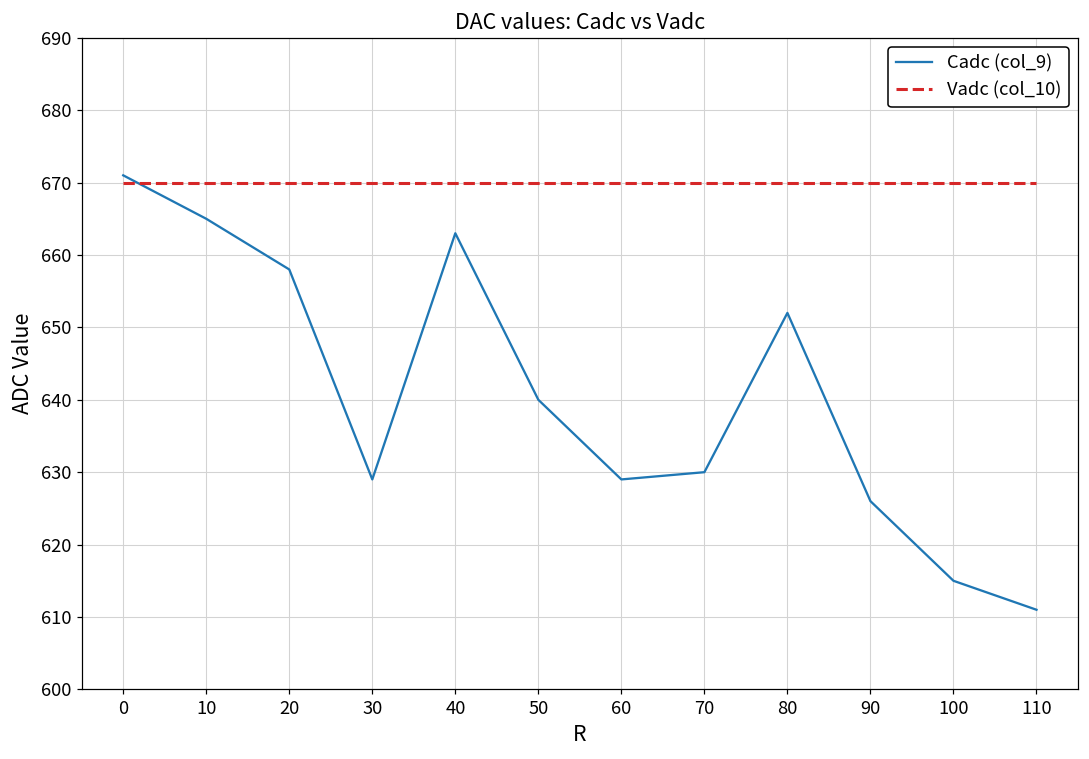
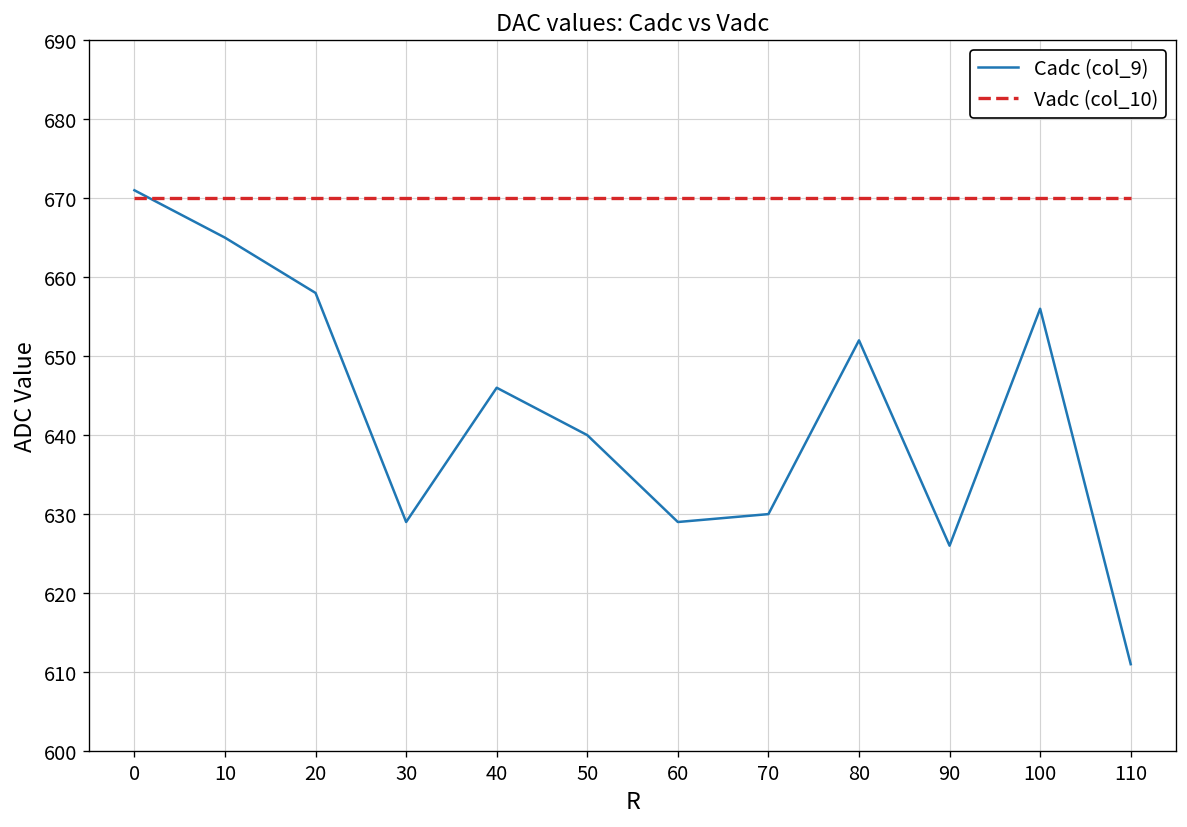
  {
    "Cadc (col_9)": {
      "0": 671,
      "10": 665,
      "20": 658,
      "30": 629,
-     "40": 663,
+     "40": 646,
      "50": 640,
      "60": 629,
      "70": 630,
      "80": 652,
      "90": 626,
-     "100": 615,
+     "100": 656,
      "110": 611
    },
    "Vadc (col_10)": {
      "0": 670,
      "10": 670,
      "20": 670,
      "30": 670,
      "40": 670,
      "50": 670,
      "60": 670,
      "70": 670,
      "80": 670,
      "90": 670,
      "100": 670,
      "110": 670
    }
  }
